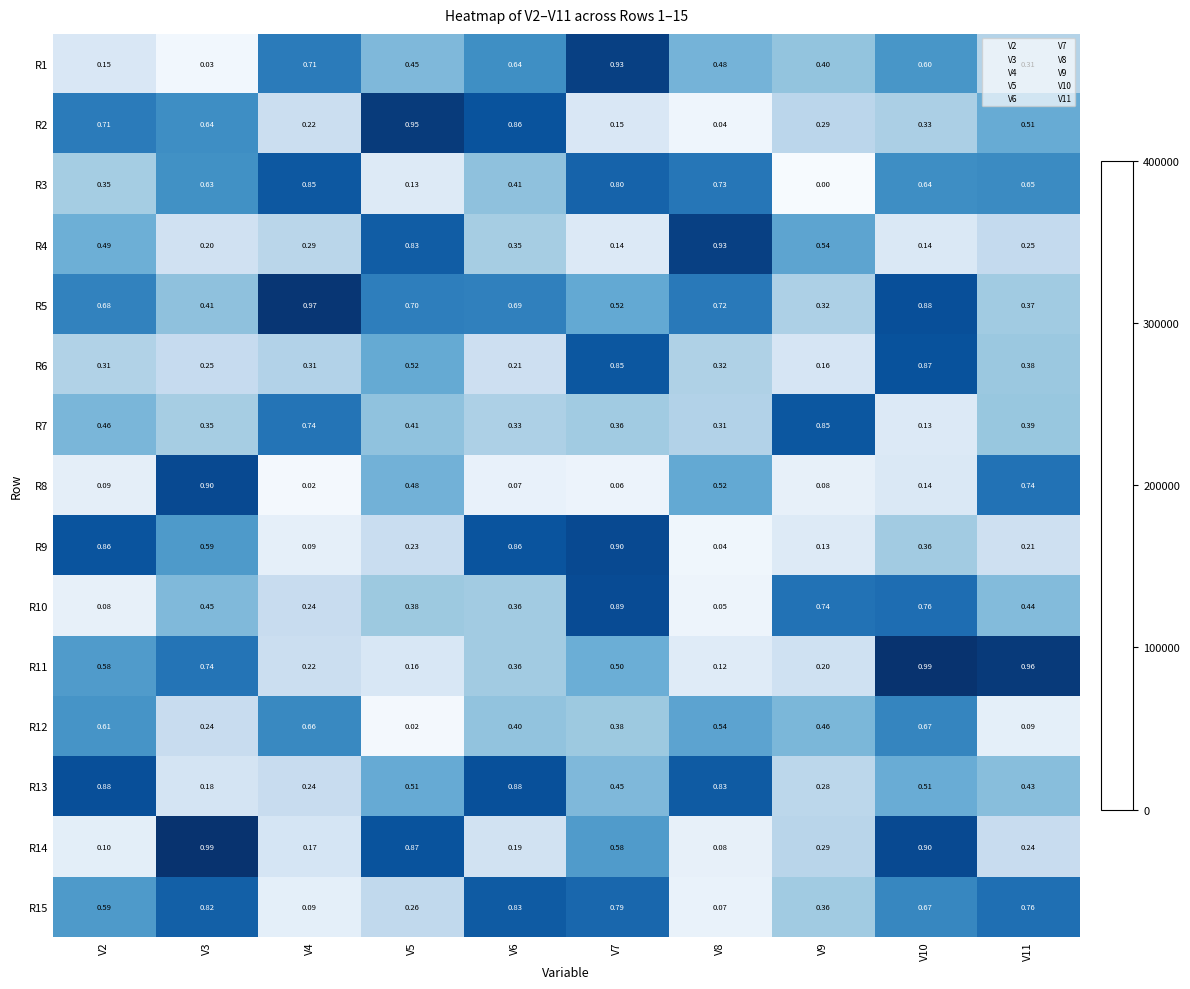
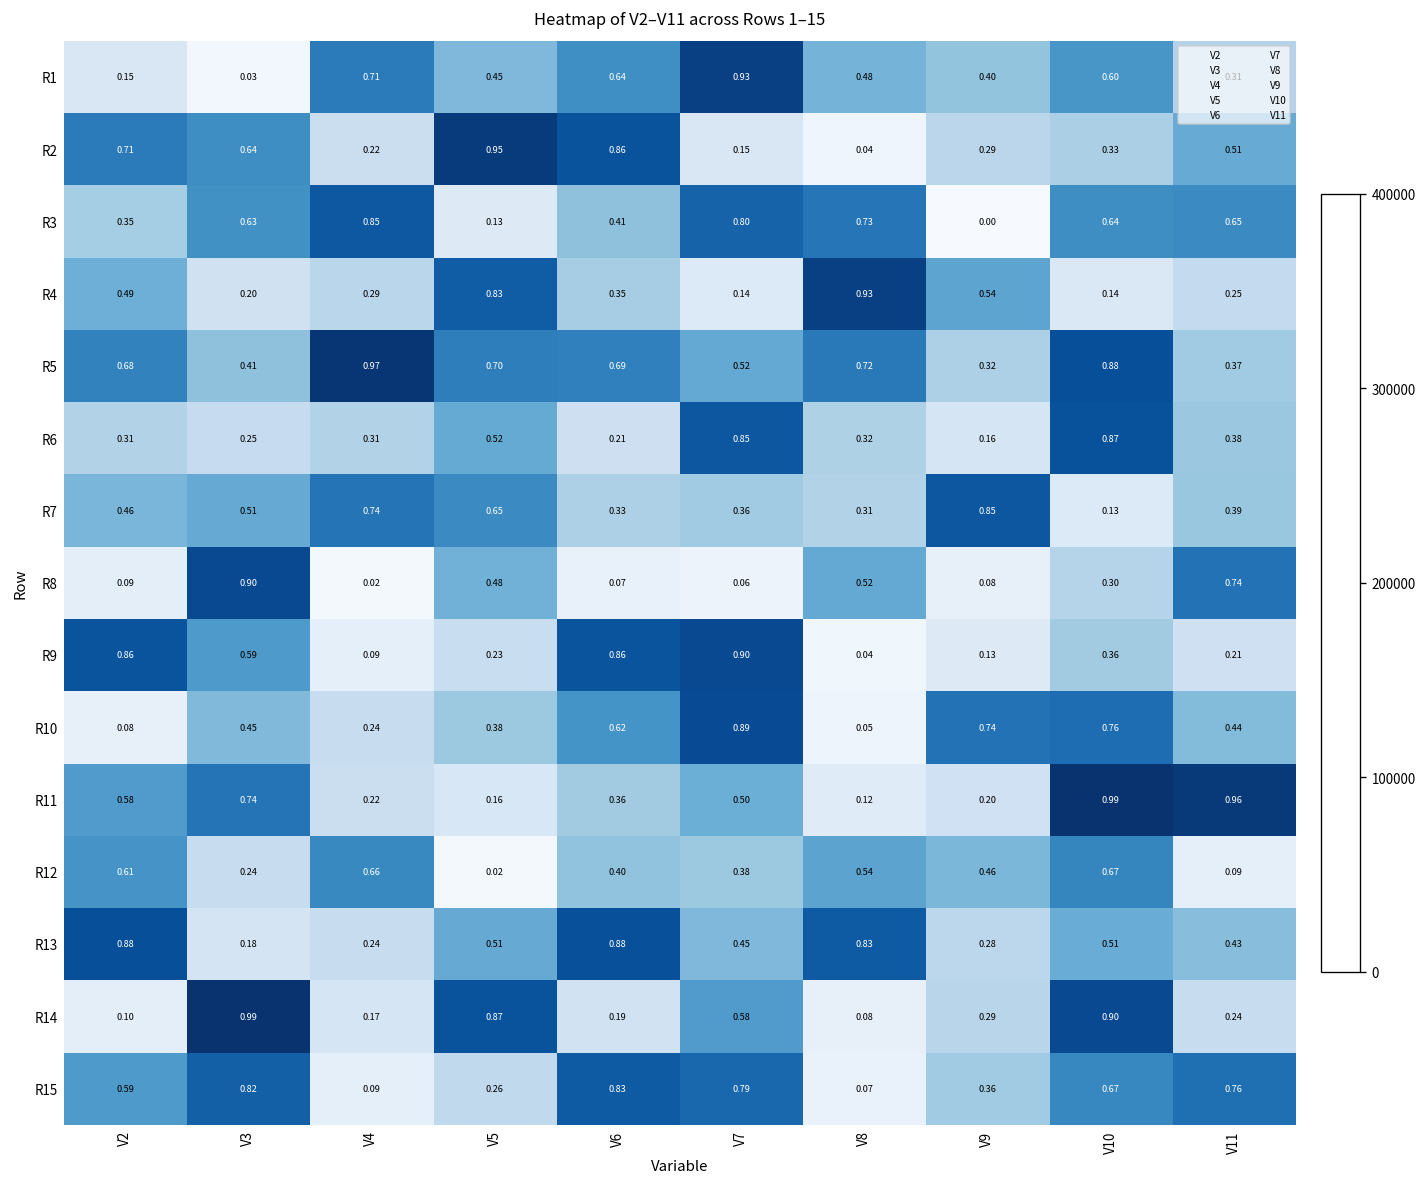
  {
    "R1": {
      "V2": 0.15,
      "V3": 0.03,
      "V4": 0.71,
      "V5": 0.45,
      "V6": 0.64,
      "V7": 0.93,
      "V8": 0.48,
      "V9": 0.40,
      "V10": 0.60
    },
    "R2": {
      "V2": 0.71,
      "V3": 0.64,
      "V4": 0.22,
      "V5": 0.95,
      "V6": 0.86,
      "V7": 0.15,
      "V8": 0.04,
      "V9": 0.29,
      "V10": 0.33,
      "V11": 0.51
    },
    "R3": {
      "V2": 0.35,
      "V3": 0.63,
      "V4": 0.85,
      "V5": 0.13,
      "V6": 0.41,
      "V7": 0.80,
      "V8": 0.73,
      "V9": 0.00,
      "V10": 0.64,
      "V11": 0.65
    },
    "R4": {
      "V2": 0.49,
      "V3": 0.20,
      "V4": 0.29,
      "V5": 0.83,
      "V6": 0.35,
      "V7": 0.14,
      "V8": 0.93,
      "V9": 0.54,
      "V10": 0.14,
      "V11": 0.25
    },
    "R5": {
      "V2": 0.68,
      "V3": 0.41,
      "V4": 0.97,
      "V5": 0.70,
      "V6": 0.69,
      "V7": 0.52,
      "V8": 0.72,
      "V9": 0.32,
      "V10": 0.88,
      "V11": 0.37
    },
    "R6": {
      "V2": 0.31,
      "V3": 0.25,
      "V4": 0.31,
      "V5": 0.52,
      "V6": 0.21,
      "V7": 0.85,
      "V8": 0.32,
      "V9": 0.16,
      "V10": 0.87,
      "V11": 0.38
    },
    "R7": {
      "V2": 0.46,
-     "V3": 0.35,
+     "V3": 0.51,
      "V4": 0.74,
-     "V5": 0.41,
+     "V5": 0.65,
      "V6": 0.33,
      "V7": 0.36,
      "V8": 0.31,
      "V9": 0.85,
      "V10": 0.13,
      "V11": 0.39
    },
    "R8": {
      "V2": 0.09,
      "V3": 0.90,
      "V4": 0.02,
      "V5": 0.48,
      "V6": 0.07,
      "V7": 0.06,
      "V8": 0.52,
      "V9": 0.08,
-     "V10": 0.14,
+     "V10": 0.30,
      "V11": 0.74
    },
    "R9": {
      "V2": 0.86,
      "V3": 0.59,
      "V4": 0.09,
      "V5": 0.23,
      "V6": 0.86,
      "V7": 0.90,
      "V8": 0.04,
      "V9": 0.13,
      "V10": 0.36,
      "V11": 0.21
    },
    "R10": {
      "V2": 0.08,
      "V3": 0.45,
      "V4": 0.24,
      "V5": 0.38,
-     "V6": 0.36,
+     "V6": 0.62,
      "V7": 0.89,
      "V8": 0.05,
      "V9": 0.74,
      "V10": 0.76,
      "V11": 0.44
    },
    "R11": {
      "V2": 0.58,
      "V3": 0.74,
      "V4": 0.22,
      "V5": 0.16,
      "V6": 0.36,
      "V7": 0.50,
      "V8": 0.12,
      "V9": 0.20,
      "V10": 0.99,
      "V11": 0.96
    },
    "R12": {
      "V2": 0.61,
      "V3": 0.24,
      "V4": 0.66,
      "V5": 0.02,
      "V6": 0.40,
      "V7": 0.38,
      "V8": 0.54,
      "V9": 0.46,
      "V10": 0.67,
      "V11": 0.09
    },
    "R13": {
      "V2": 0.88,
      "V3": 0.18,
      "V4": 0.24,
      "V5": 0.51,
      "V6": 0.88,
      "V7": 0.45,
      "V8": 0.83,
      "V9": 0.28,
      "V10": 0.51,
      "V11": 0.43
    },
    "R14": {
      "V2": 0.10,
      "V3": 0.99,
      "V4": 0.17,
      "V5": 0.87,
      "V6": 0.19,
      "V7": 0.58,
      "V8": 0.08,
      "V9": 0.29,
      "V10": 0.90,
      "V11": 0.24
    },
    "R15": {
      "V2": 0.59,
      "V3": 0.82,
      "V4": 0.09,
      "V5": 0.26,
      "V6": 0.83,
      "V7": 0.79,
      "V8": 0.07,
      "V9": 0.36,
      "V10": 0.67,
      "V11": 0.76
    }
  }
